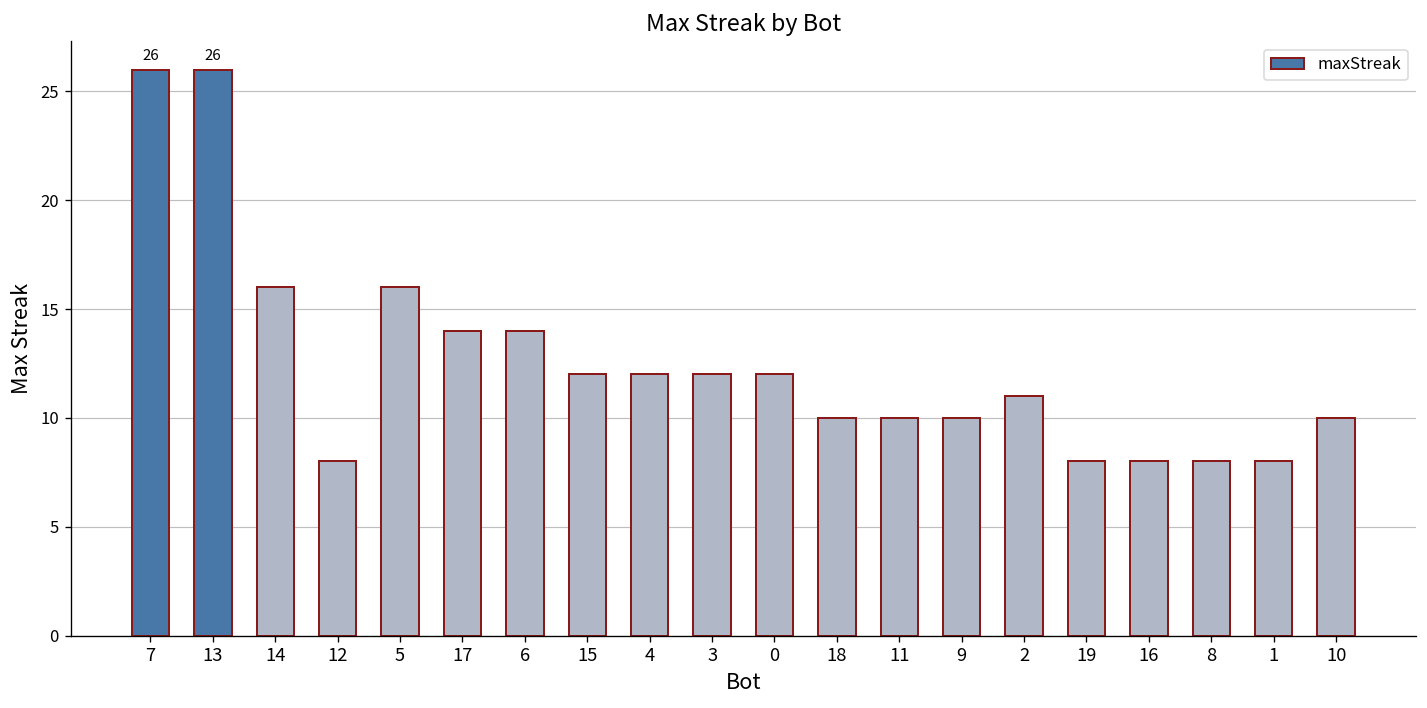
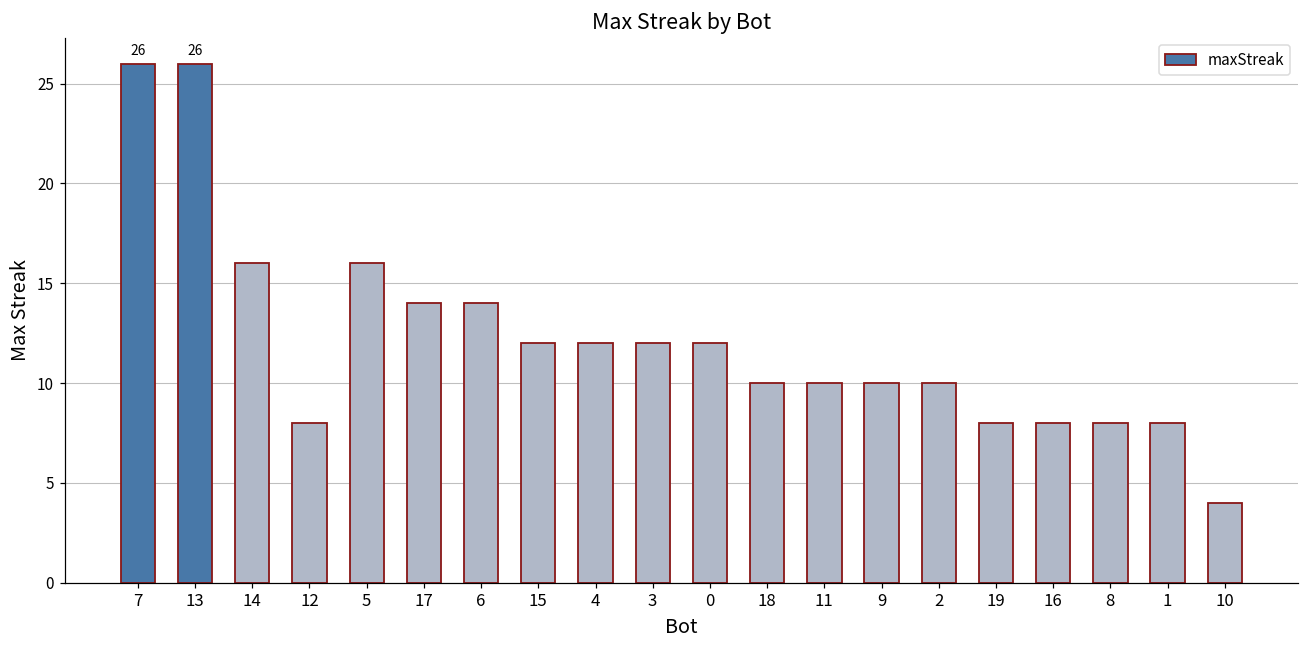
  {
    "14": 16,
    "12": 8,
    "5": 16,
    "17": 14,
    "6": 14,
    "15": 12,
    "4": 12,
    "3": 12,
    "0": 12,
    "18": 10,
    "11": 10,
    "9": 10,
-   "2": 11,
+   "2": 10,
    "19": 8,
    "16": 8,
    "8": 8,
    "1": 8,
-   "10": 10
+   "10": 4
  }
